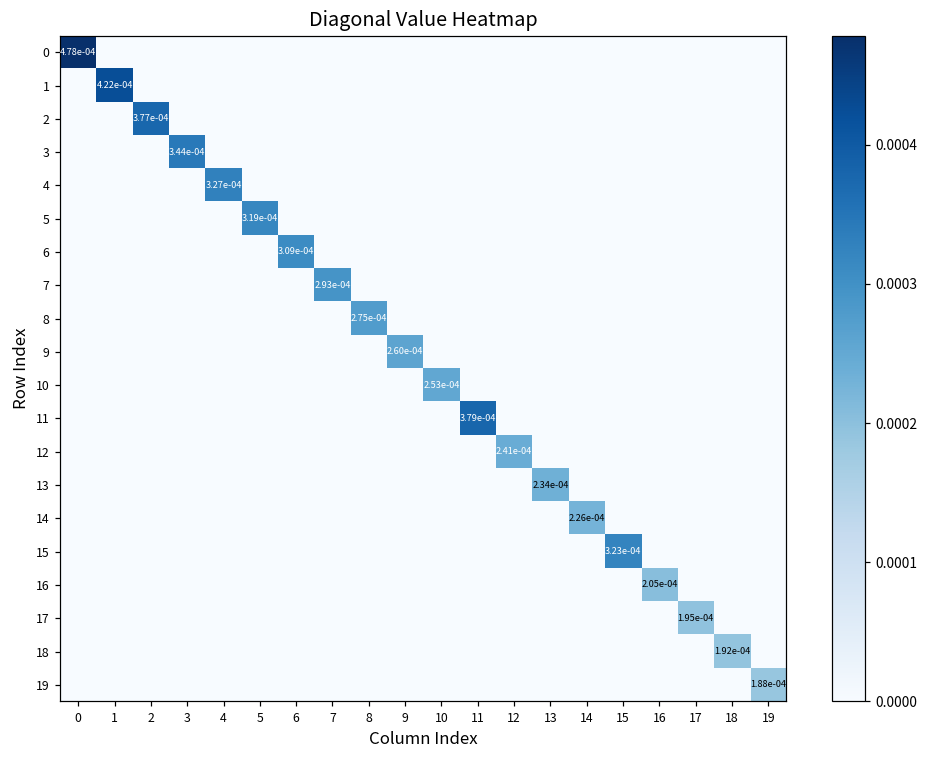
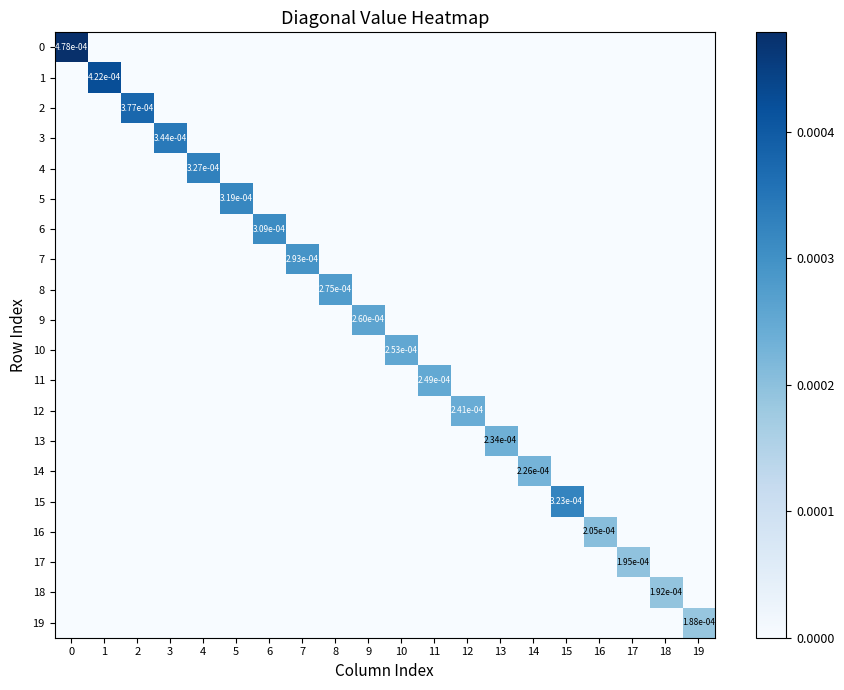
  {
    "0": {
      "0": "4.78e-04"
    },
    "1": {
      "1": "4.22e-04"
    },
    "2": {
      "2": "3.77e-04"
    },
    "3": {
      "3": "3.44e-04"
    },
    "4": {
      "4": "3.27e-04"
    },
    "5": {
      "5": "3.19e-04"
    },
    "6": {
      "6": "3.09e-04"
    },
    "7": {
      "7": "2.93e-04"
    },
    "8": {
      "8": "2.75e-04"
    },
    "9": {
      "9": "2.60e-04"
    },
    "10": {
      "10": "2.53e-04"
    },
    "11": {
-     "11": "3.79e-04"
+     "11": "2.49e-04"
    },
    "12": {
      "12": "2.41e-04"
    },
    "13": {
      "13": "2.34e-04"
    },
    "14": {
      "14": "2.26e-04"
    },
    "15": {
      "15": "3.23e-04"
    },
    "16": {
      "16": "2.05e-04"
    },
    "17": {
      "17": "1.95e-04"
    },
    "18": {
      "18": "1.92e-04"
    },
    "19": {
      "19": "1.88e-04"
    }
  }
